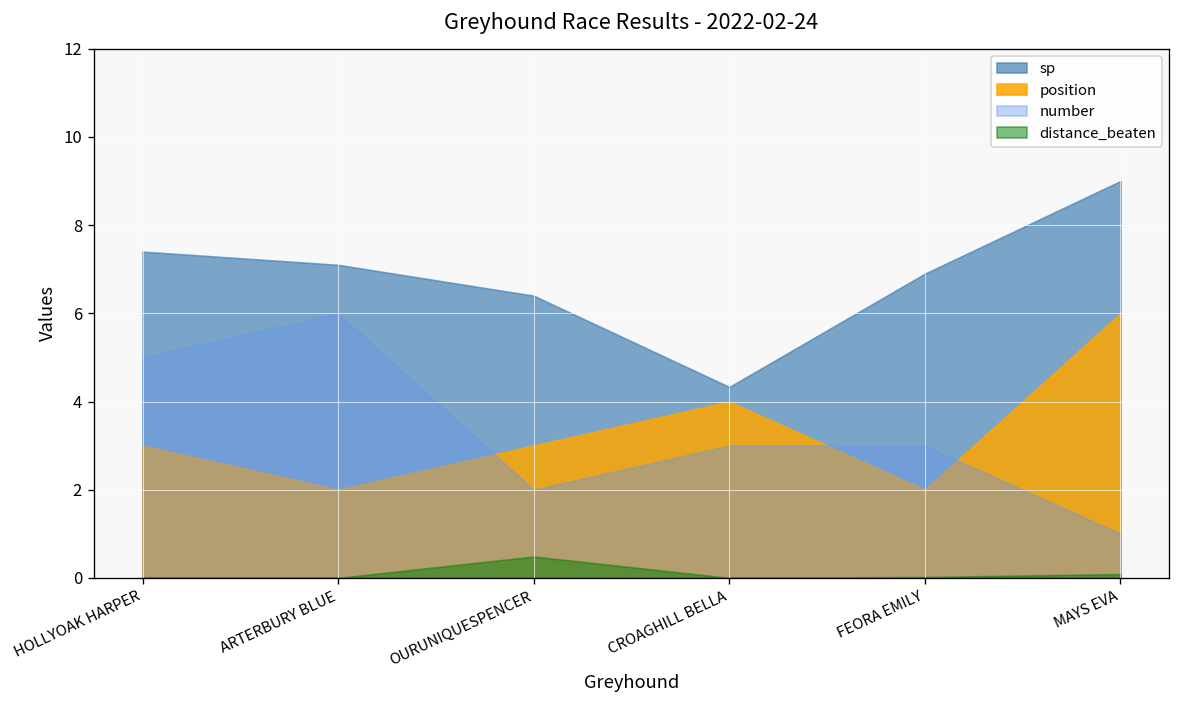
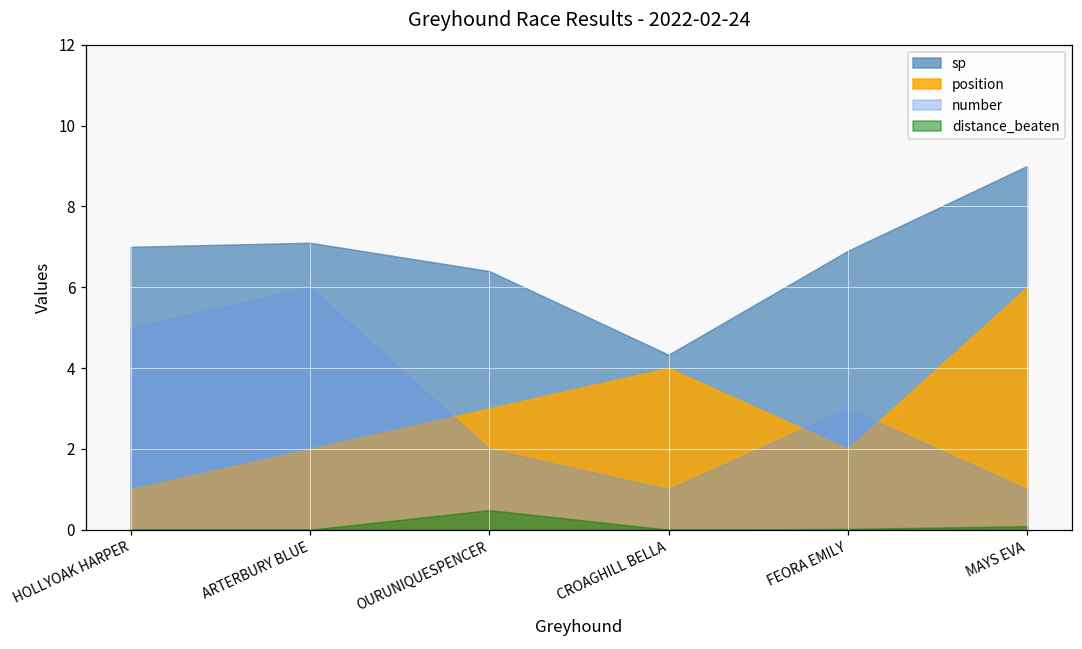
  {
    "sp": {
-     "HOLLYOAK HARPER": 7.4,
+     "HOLLYOAK HARPER": 7.0,
      "ARTERBURY BLUE": 7.1,
      "OURUNIQUESPENCER": 6.4,
      "CROAGHILL BELLA": 4.3,
      "FEORA EMILY": 6.9,
      "MAYS EVA": 9.0
    },
    "position": {
-     "HOLLYOAK HARPER": 3,
+     "HOLLYOAK HARPER": 1,
      "ARTERBURY BLUE": 2,
      "OURUNIQUESPENCER": 3,
      "CROAGHILL BELLA": 4,
      "FEORA EMILY": 2,
      "MAYS EVA": 6
    },
    "number": {
      "HOLLYOAK HARPER": 5,
      "ARTERBURY BLUE": 6,
      "OURUNIQUESPENCER": 2,
-     "CROAGHILL BELLA": 3,
+     "CROAGHILL BELLA": 1,
      "FEORA EMILY": 3,
      "MAYS EVA": 1
    },
    "distance_beaten": {
      "HOLLYOAK HARPER": 0.0,
      "ARTERBURY BLUE": 0.0,
      "OURUNIQUESPENCER": 0.5,
      "CROAGHILL BELLA": 0.0,
      "MAYS EVA": 0.1
    }
  }
